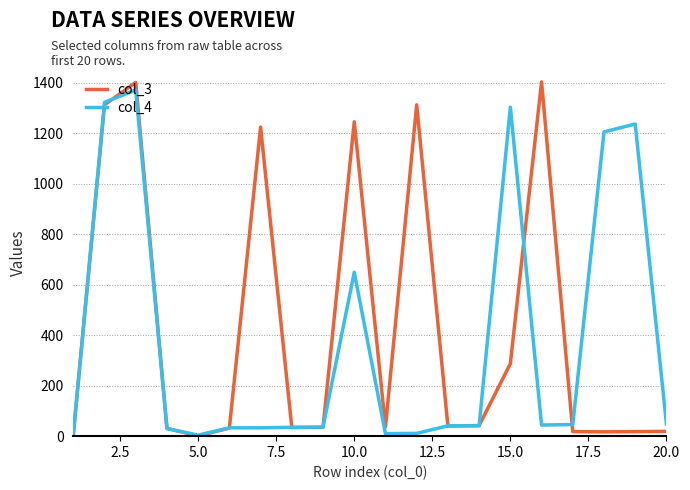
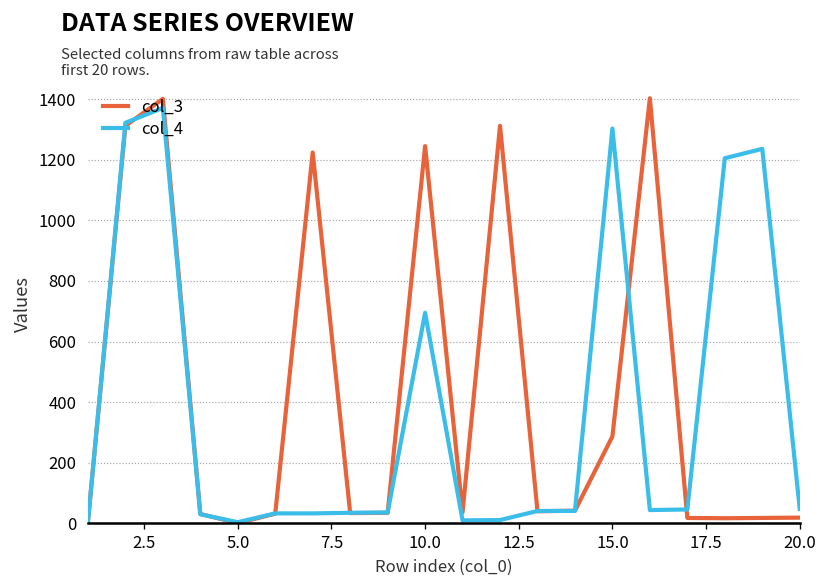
  {
    "col_3": {
      "10.0": 1250,
      "15.0": 290,
      "20.0": 20
    },
    "col_4": {
-     "10.0": 650,
+     "10.0": 700,
      "15.0": 1300,
      "20.0": 50
    }
  }
